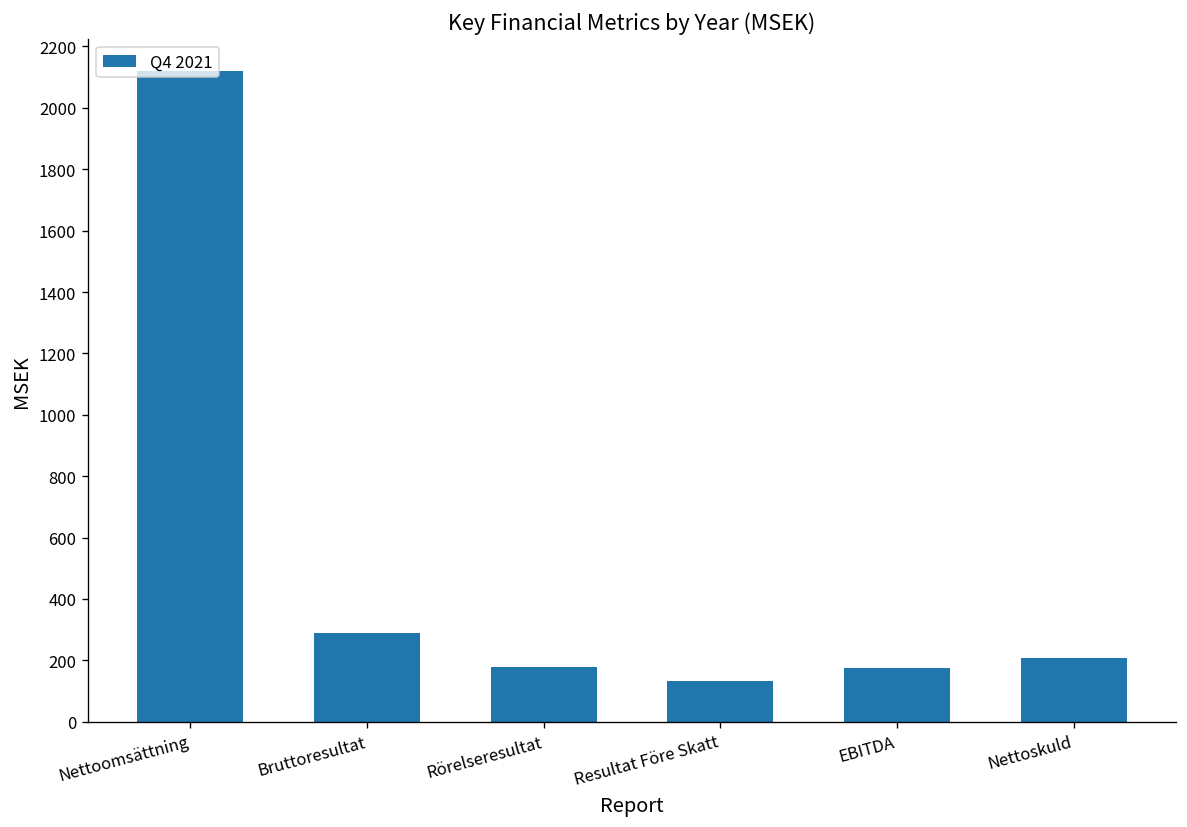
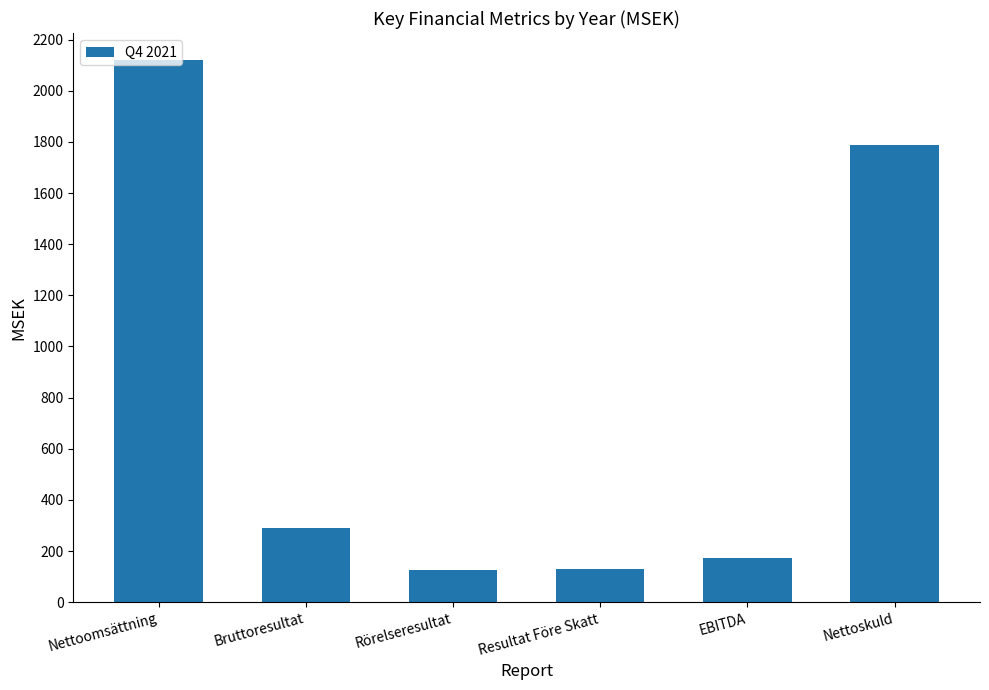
  {
    "Bruttoresultat": 290,
-   "Rörelseresultat": 180,
+   "Rörelseresultat": 130,
    "Resultat Före Skatt": 130,
    "EBITDA": 170,
-   "Nettoskuld": 210
+   "Nettoskuld": 1790
  }
